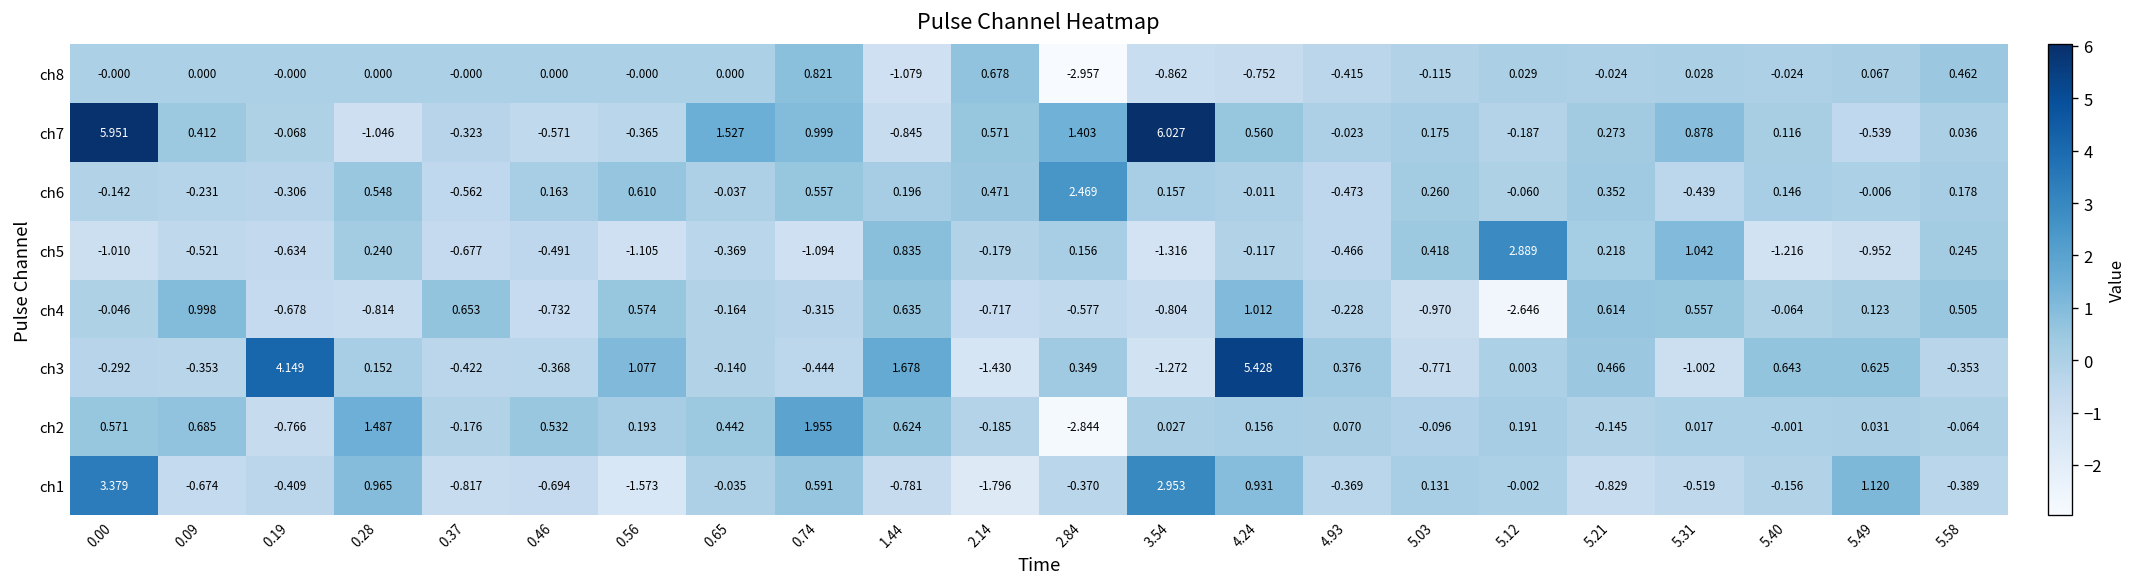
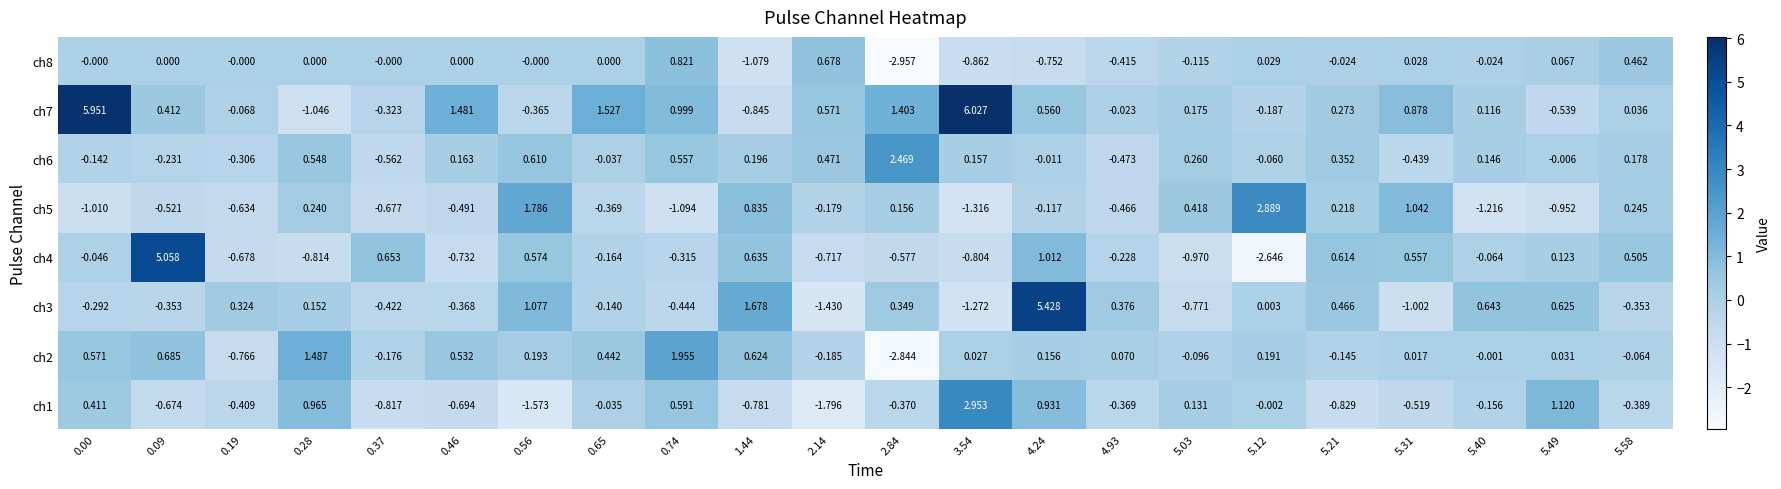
  {
    "ch8": {
      "0.00": -0.000,
      "0.09": 0.000,
      "0.19": -0.000,
      "0.28": 0.000,
      "0.37": -0.000,
      "0.46": 0.000,
      "0.56": -0.000,
      "0.65": 0.000,
      "0.74": 0.821,
      "1.44": -1.079,
      "2.14": 0.678,
      "2.84": -2.957,
      "3.54": -0.862,
      "4.24": -0.752,
      "4.93": -0.415,
      "5.03": -0.115,
      "5.12": 0.029,
      "5.21": -0.024,
      "5.31": 0.028,
      "5.40": -0.024,
      "5.49": 0.067,
      "5.58": 0.462
    },
    "ch7": {
      "0.00": 5.951,
      "0.09": 0.412,
      "0.19": -0.068,
      "0.28": -1.046,
      "0.37": -0.323,
-     "0.46": -0.571,
+     "0.46": 1.481,
      "0.56": -0.365,
      "0.65": 1.527,
      "0.74": 0.999,
      "1.44": -0.845,
      "2.14": 0.571,
      "2.84": 1.403,
      "3.54": 6.027,
      "4.24": 0.560,
      "4.93": -0.023,
      "5.03": 0.175,
      "5.12": -0.187,
      "5.21": 0.273,
      "5.31": 0.878,
      "5.40": 0.116,
      "5.49": -0.539,
      "5.58": 0.036
    },
    "ch6": {
      "0.00": -0.142,
      "0.09": -0.231,
      "0.19": -0.306,
      "0.28": 0.548,
      "0.37": -0.562,
      "0.46": 0.163,
      "0.56": 0.610,
      "0.65": -0.037,
      "0.74": 0.557,
      "1.44": 0.196,
      "2.14": 0.471,
      "2.84": 2.469,
      "3.54": 0.157,
      "4.24": -0.011,
      "4.93": -0.473,
      "5.03": 0.260,
      "5.12": -0.060,
      "5.21": 0.352,
      "5.31": -0.439,
      "5.40": 0.146,
      "5.49": -0.006,
      "5.58": 0.178
    },
    "ch5": {
      "0.00": -1.010,
      "0.09": -0.521,
      "0.19": -0.634,
      "0.28": 0.240,
      "0.37": -0.677,
      "0.46": -0.491,
-     "0.56": -1.105,
+     "0.56": 1.786,
      "0.65": -0.369,
      "0.74": -1.094,
      "1.44": 0.835,
      "2.14": -0.179,
      "2.84": 0.156,
      "3.54": -1.316,
      "4.24": -0.117,
      "4.93": -0.466,
      "5.03": 0.418,
      "5.12": 2.889,
      "5.21": 0.218,
      "5.31": 1.042,
      "5.40": -1.216,
      "5.49": -0.952,
      "5.58": 0.245
    },
    "ch4": {
      "0.00": -0.046,
-     "0.09": 0.998,
+     "0.09": 5.058,
      "0.19": -0.678,
      "0.28": -0.814,
      "0.37": 0.653,
      "0.46": -0.732,
      "0.56": 0.574,
      "0.65": -0.164,
      "0.74": -0.315,
      "1.44": 0.635,
      "2.14": -0.717,
      "2.84": -0.577,
      "3.54": -0.804,
      "4.24": 1.012,
      "4.93": -0.228,
      "5.03": -0.970,
      "5.12": -2.646,
      "5.21": 0.614,
      "5.31": 0.557,
      "5.40": -0.064,
      "5.49": 0.123,
      "5.58": 0.505
    },
    "ch3": {
      "0.00": -0.292,
      "0.09": -0.353,
-     "0.19": 4.149,
+     "0.19": 0.324,
      "0.28": 0.152,
      "0.37": -0.422,
      "0.46": -0.368,
      "0.56": 1.077,
      "0.65": -0.140,
      "0.74": -0.444,
      "1.44": 1.678,
      "2.14": -1.430,
      "2.84": 0.349,
      "3.54": -1.272,
      "4.24": 5.428,
      "4.93": 0.376,
      "5.03": -0.771,
      "5.12": 0.003,
      "5.21": 0.466,
      "5.31": -1.002,
      "5.40": 0.643,
      "5.49": 0.625,
      "5.58": -0.353
    },
    "ch2": {
      "0.00": 0.571,
      "0.09": 0.685,
      "0.19": -0.766,
      "0.28": 1.487,
      "0.37": -0.176,
      "0.46": 0.532,
      "0.56": 0.193,
      "0.65": 0.442,
      "0.74": 1.955,
      "1.44": 0.624,
      "2.14": -0.185,
      "2.84": -2.844,
      "3.54": 0.027,
      "4.24": 0.156,
      "4.93": 0.070,
      "5.03": -0.096,
      "5.12": 0.191,
      "5.21": -0.145,
      "5.31": 0.017,
      "5.40": -0.001,
      "5.49": 0.031,
      "5.58": -0.064
    },
    "ch1": {
-     "0.00": 3.379,
+     "0.00": 0.411,
      "0.09": -0.674,
      "0.19": -0.409,
      "0.28": 0.965,
      "0.37": -0.817,
      "0.46": -0.694,
      "0.56": -1.573,
      "0.65": -0.035,
      "0.74": 0.591,
      "1.44": -0.781,
      "2.14": -1.796,
      "2.84": -0.370,
      "3.54": 2.953,
      "4.24": 0.931,
      "4.93": -0.369,
      "5.03": 0.131,
      "5.12": -0.002,
      "5.21": -0.829,
      "5.31": -0.519,
      "5.40": -0.156,
      "5.49": 1.120,
      "5.58": -0.389
    }
  }
